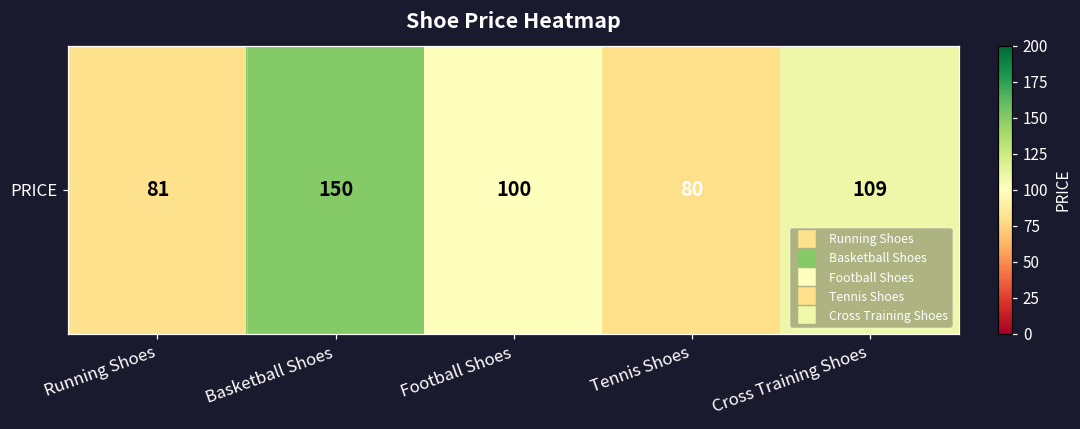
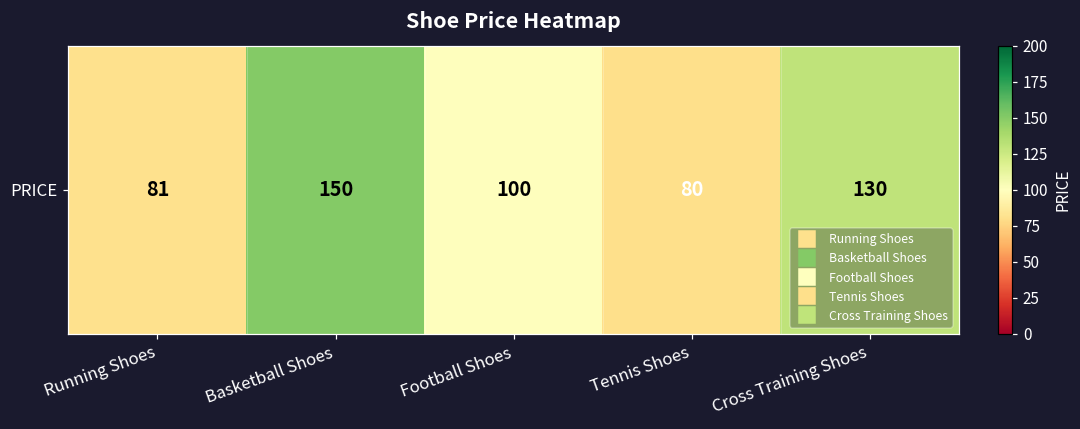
  {
    "PRICE": {
      "Running Shoes": 81,
      "Basketball Shoes": 150,
      "Football Shoes": 100,
      "Tennis Shoes": 80,
-     "Cross Training Shoes": 109
+     "Cross Training Shoes": 130
    }
  }
